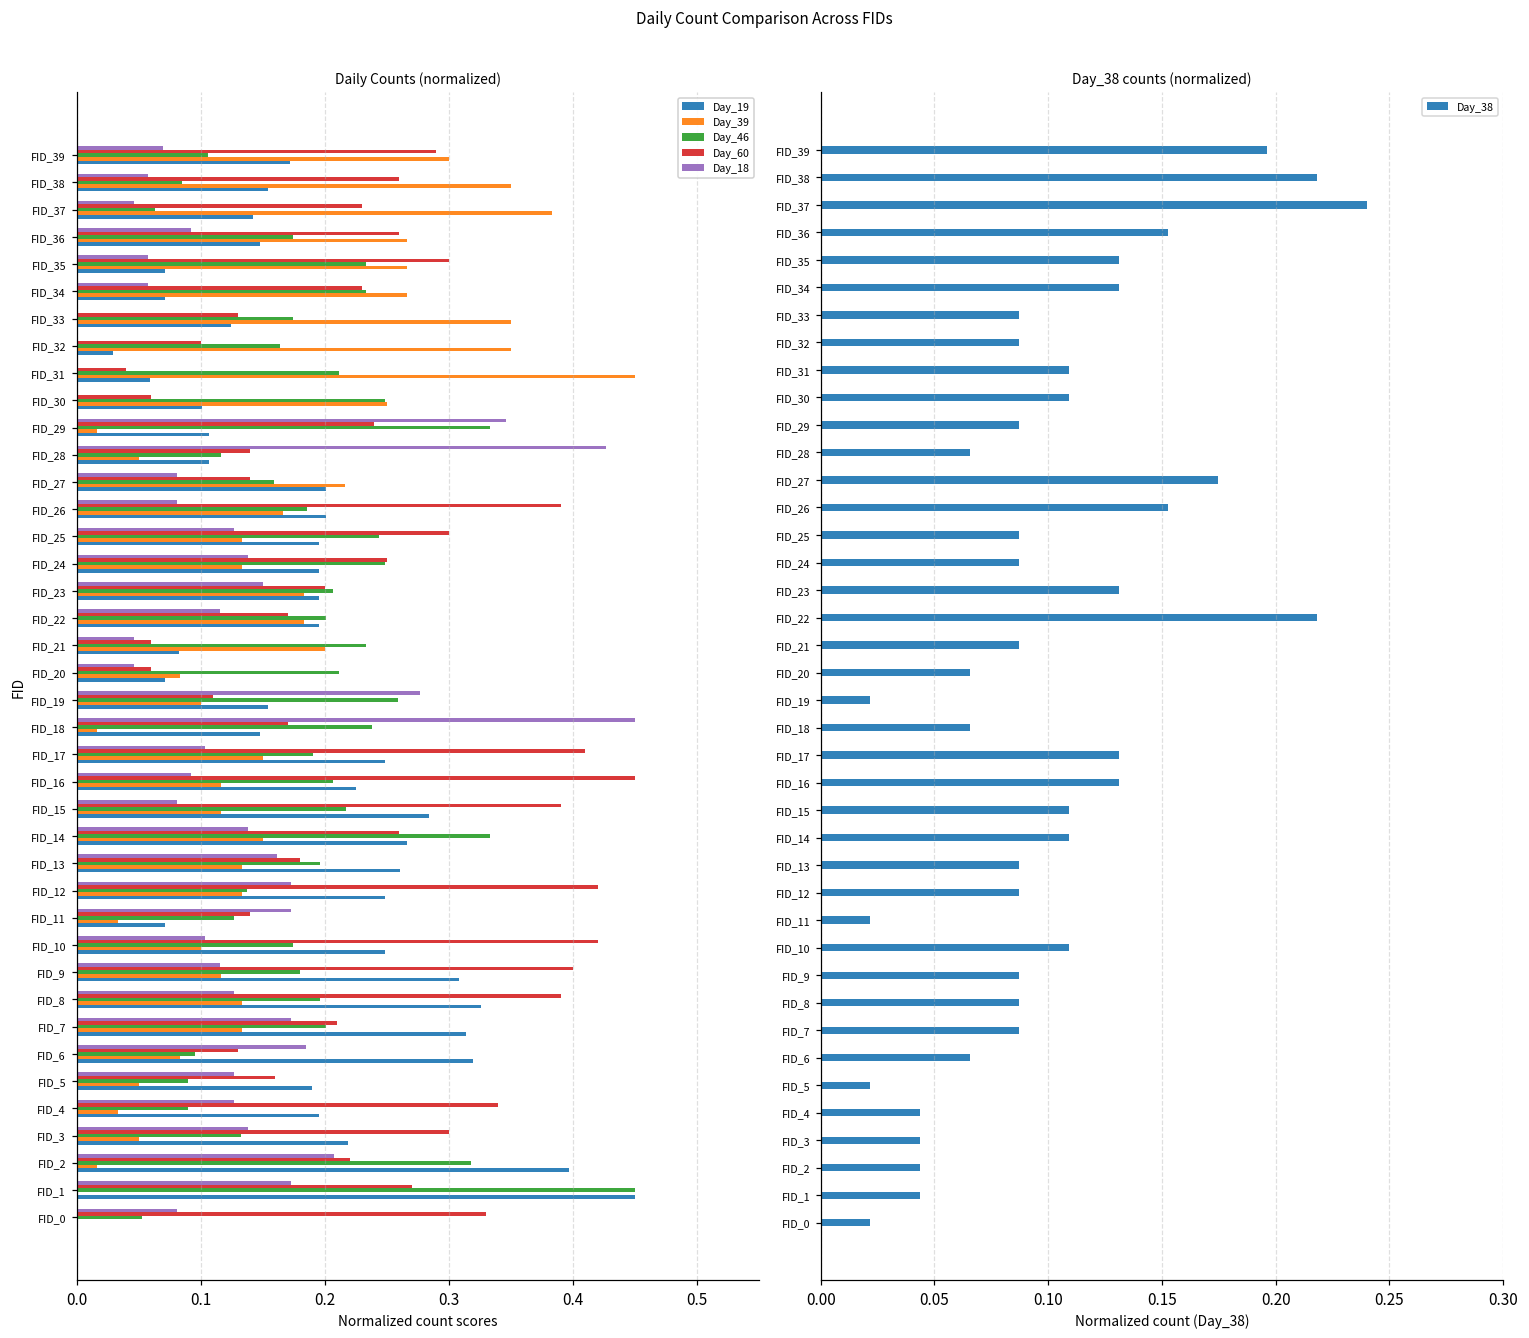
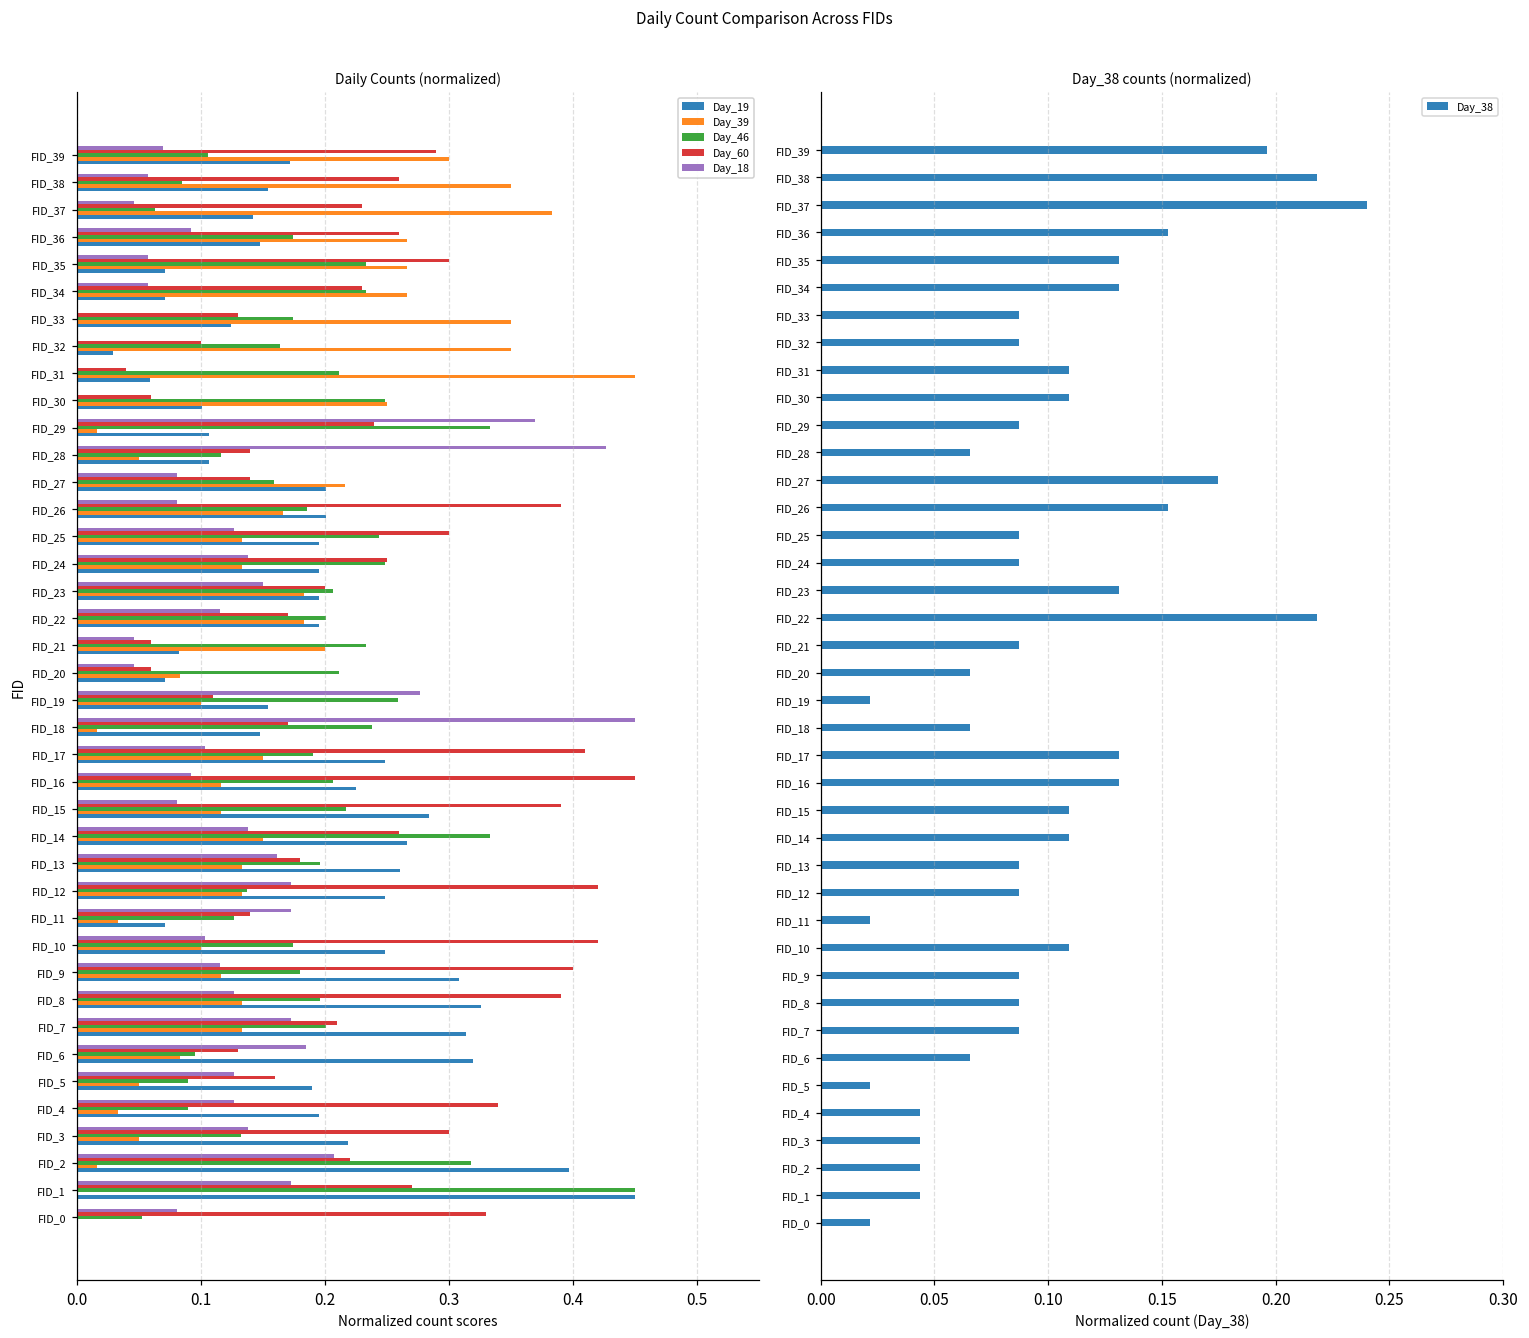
  {
    "Daily Counts (normalized)": {
      "Day_18": {
        "FID_39": 0.069,
        "FID_38": 0.058,
        "FID_37": 0.046,
        "FID_36": 0.092,
        "FID_35": 0.058,
        "FID_34": 0.058,
        "FID_33": 0.000,
        "FID_32": 0.000,
        "FID_31": 0.000,
        "FID_30": 0.000,
-       "FID_29": 0.346,
+       "FID_29": 0.369,
        "FID_28": 0.427,
        "FID_27": 0.081,
        "FID_26": 0.081,
        "FID_25": 0.127,
        "FID_24": 0.138,
        "FID_23": 0.150,
        "FID_22": 0.115,
        "FID_21": 0.046,
        "FID_20": 0.046,
        "FID_19": 0.277,
        "FID_18": 0.450,
        "FID_17": 0.104,
        "FID_16": 0.092,
        "FID_15": 0.081,
        "FID_14": 0.138,
        "FID_13": 0.162,
        "FID_12": 0.173,
        "FID_11": 0.173,
        "FID_10": 0.104,
        "FID_9": 0.115,
        "FID_8": 0.127,
        "FID_7": 0.173,
        "FID_6": 0.185,
        "FID_5": 0.127,
        "FID_4": 0.127,
        "FID_3": 0.138,
        "FID_2": 0.208,
        "FID_1": 0.173,
        "FID_0": 0.081
      }
    }
  }
